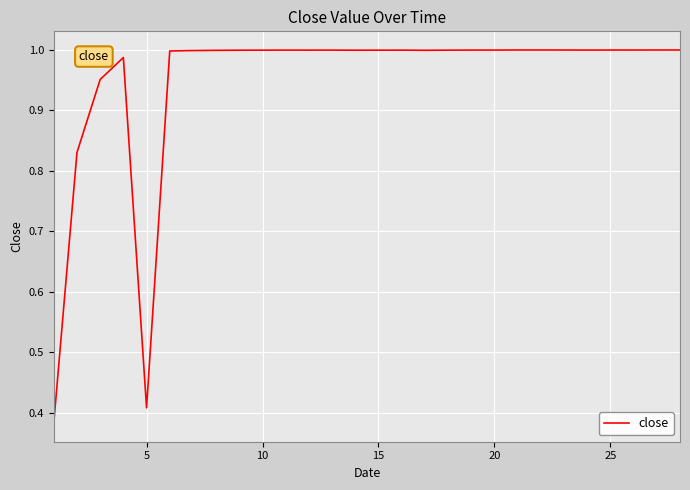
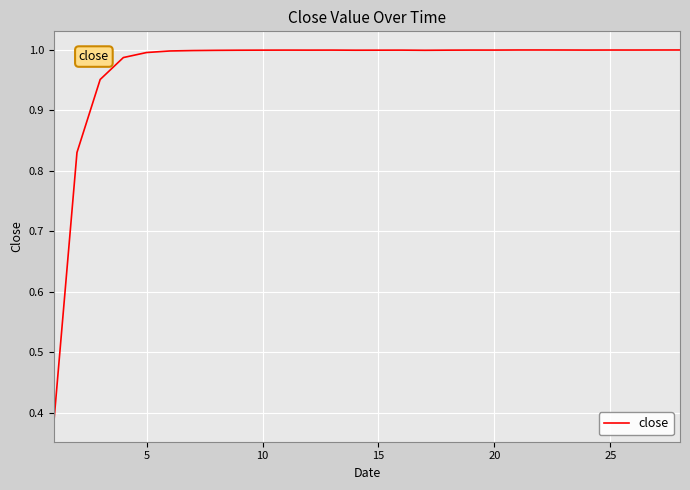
  {
-   "5": 0.41,
+   "5": 1.00,
    "10": 1.00,
    "15": 1.00,
    "20": 1.00,
    "25": 1.00
  }
